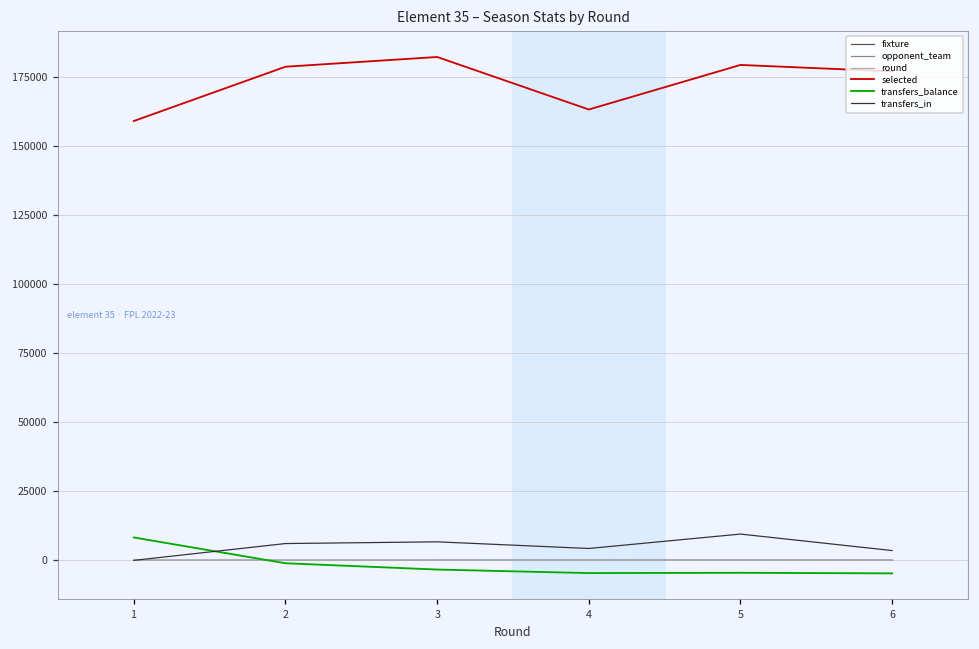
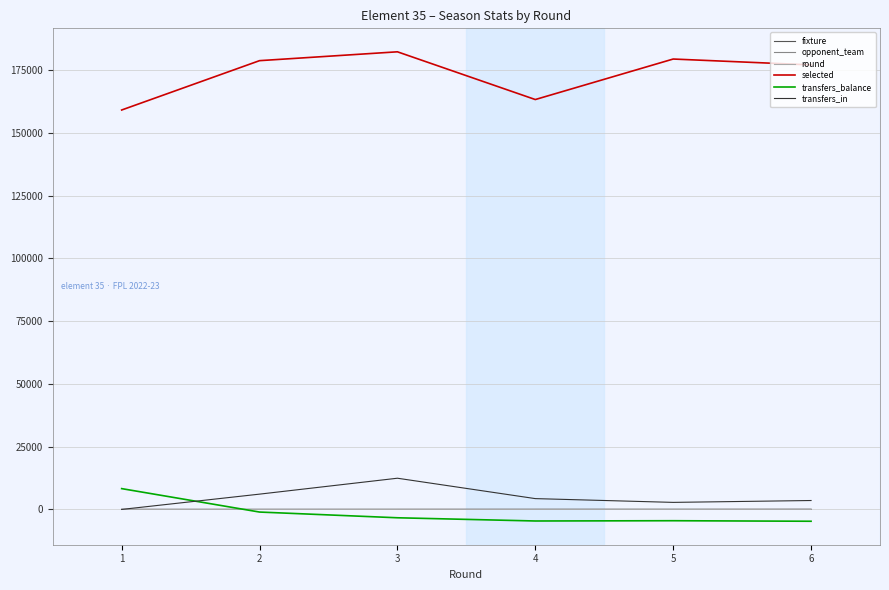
  {
    "round": {
      "2": 0,
      "3": 0,
      "4": 0,
      "5": 0,
      "6": 0
    },
    "selected": {
      "1": 159000,
      "2": 179000,
      "3": 182000,
      "4": 163000,
      "5": 179000
    },
    "transfers_balance": {
      "1": 8000,
      "2": -1000,
      "3": -3000,
      "4": -5000,
      "5": -5000,
      "6": -5000
    },
    "transfers_in": {
      "2": 6000,
-     "3": 7000,
+     "3": 12000,
      "4": 4000,
-     "5": 10000,
+     "5": 3000,
      "6": 4000
    }
  }
